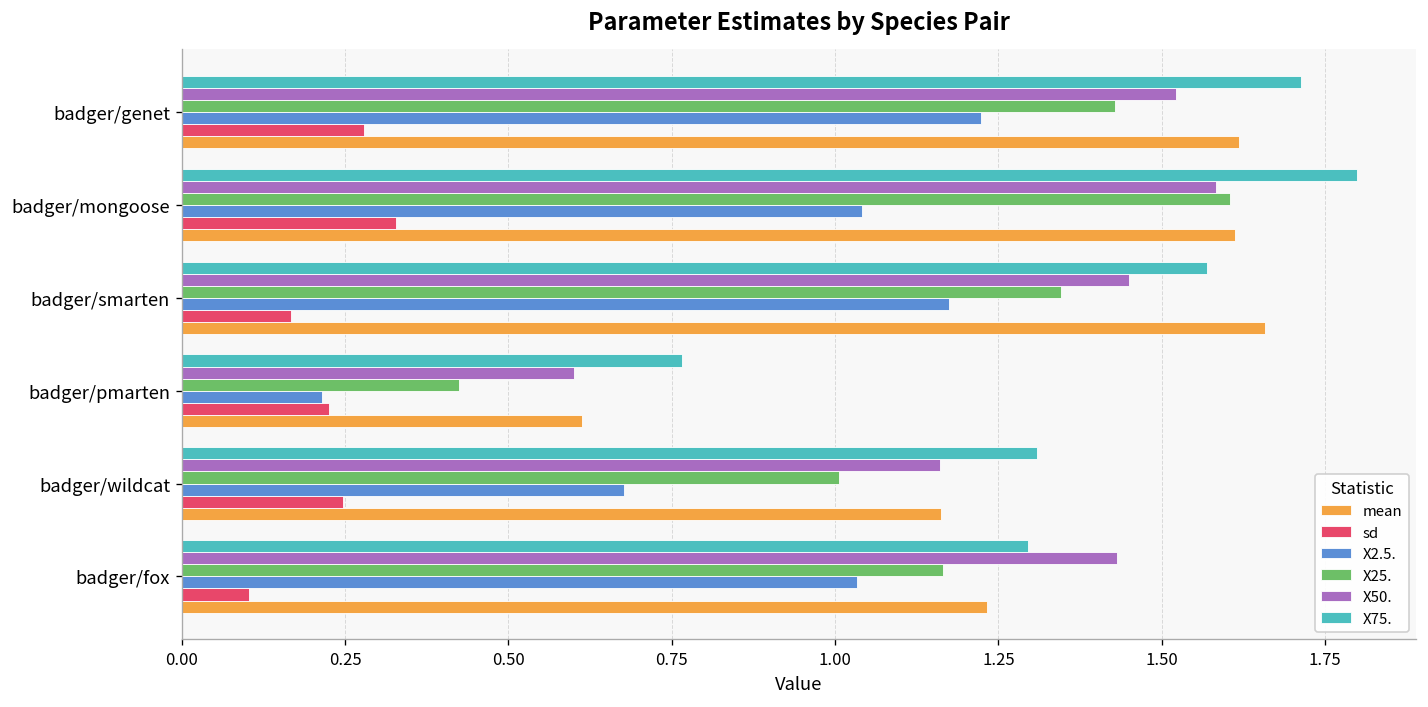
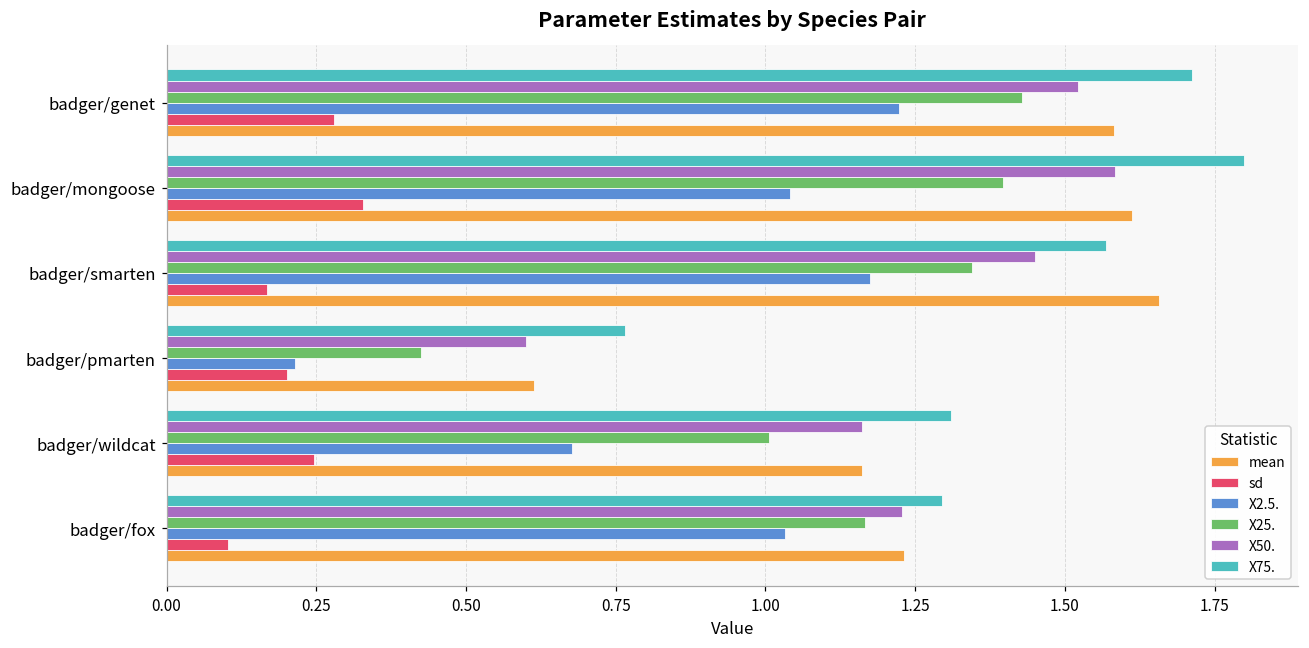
  {
    "mean": {
-     "badger/genet": 1.62,
+     "badger/genet": 1.58,
      "badger/mongoose": 1.61,
      "badger/smarten": 1.66,
      "badger/pmarten": 0.61,
      "badger/wildcat": 1.16,
      "badger/fox": 1.23
    },
    "sd": {
      "badger/genet": 0.28,
      "badger/mongoose": 0.33,
      "badger/smarten": 0.17,
-     "badger/pmarten": 0.23,
+     "badger/pmarten": 0.20,
      "badger/wildcat": 0.25,
      "badger/fox": 0.10
    },
    "X25.": {
      "badger/genet": 1.43,
-     "badger/mongoose": 1.60,
+     "badger/mongoose": 1.40,
      "badger/smarten": 1.35,
      "badger/pmarten": 0.42,
      "badger/wildcat": 1.01,
      "badger/fox": 1.17
    },
    "X50.": {
      "badger/genet": 1.52,
      "badger/mongoose": 1.58,
      "badger/smarten": 1.45,
      "badger/pmarten": 0.60,
      "badger/wildcat": 1.16,
-     "badger/fox": 1.43
+     "badger/fox": 1.23
    }
  }
